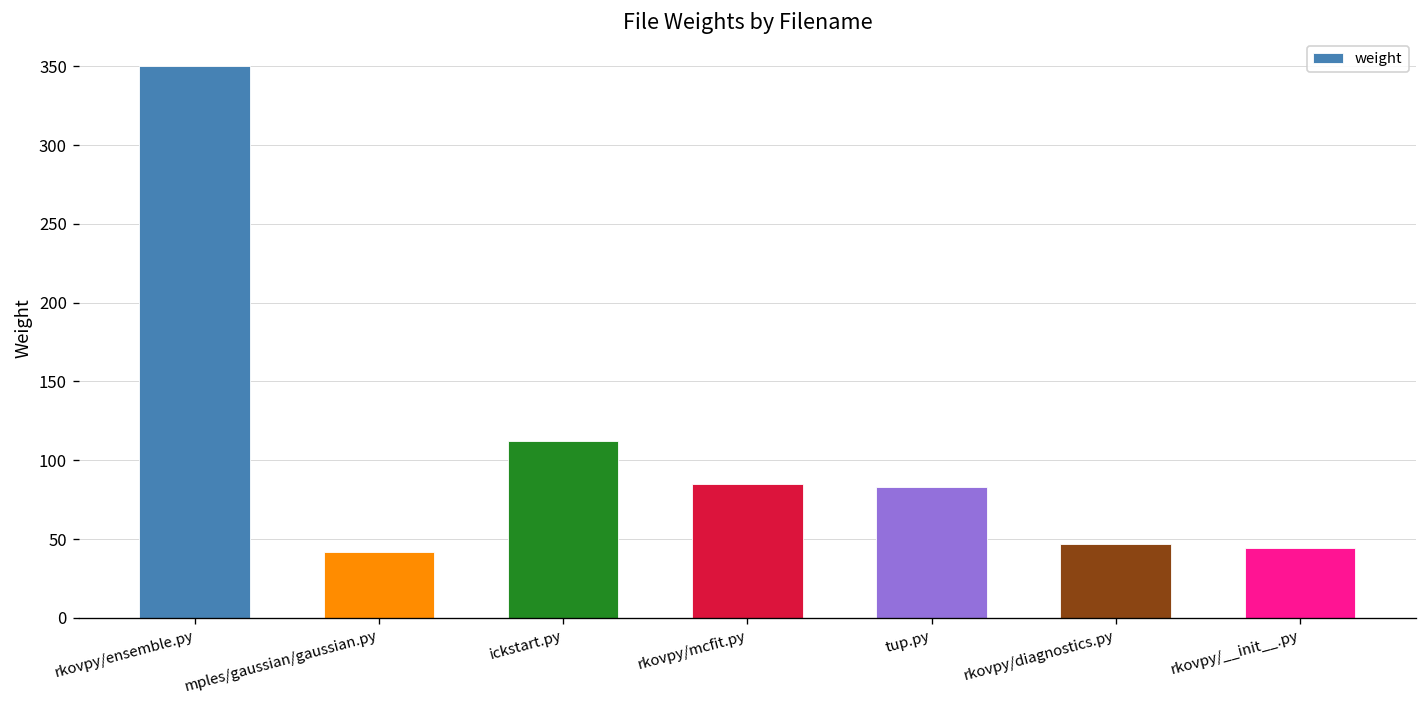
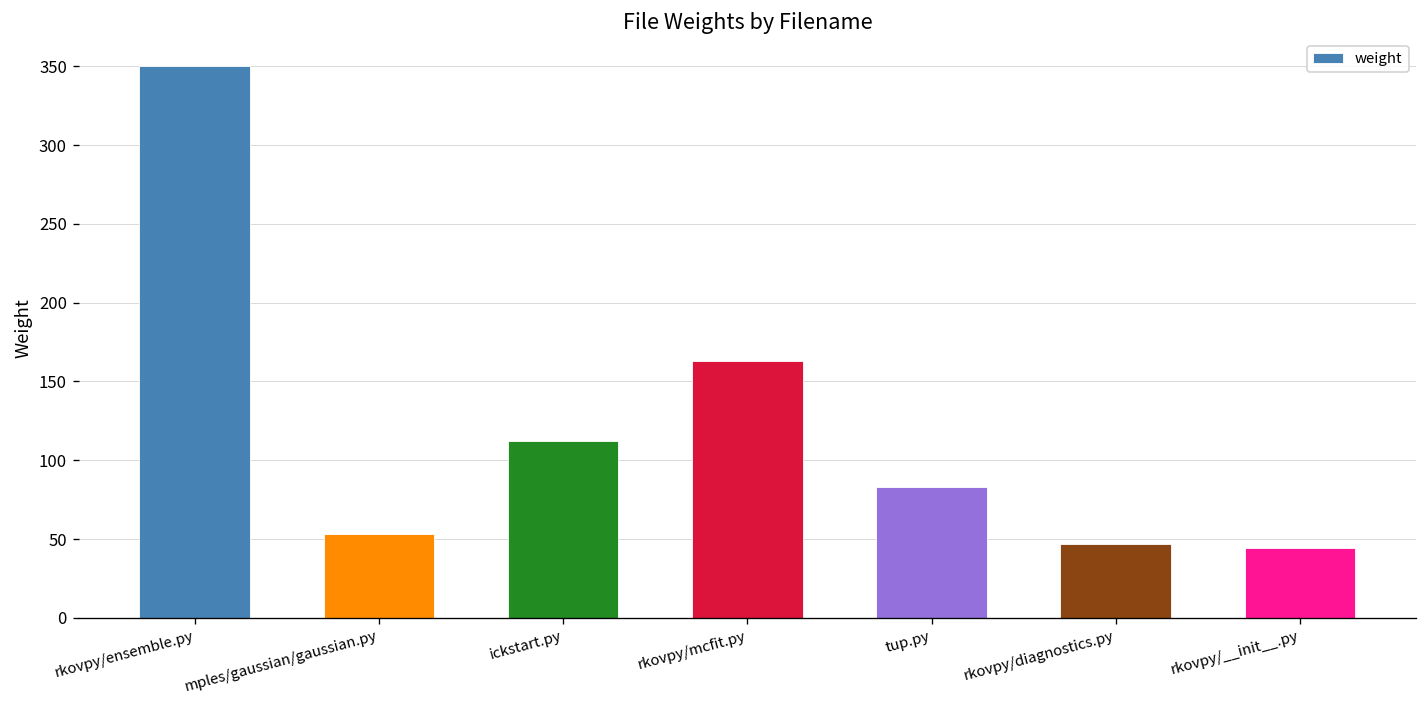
  {
    "rkovpy/ensemble.py": 350,
-   "mples/gaussian/gaussian.py": 42,
+   "mples/gaussian/gaussian.py": 53,
    "ickstart.py": 112,
-   "rkovpy/mcfit.py": 85,
+   "rkovpy/mcfit.py": 163,
    "tup.py": 83,
    "rkovpy/diagnostics.py": 47,
    "rkovpy/__init__.py": 44
  }
